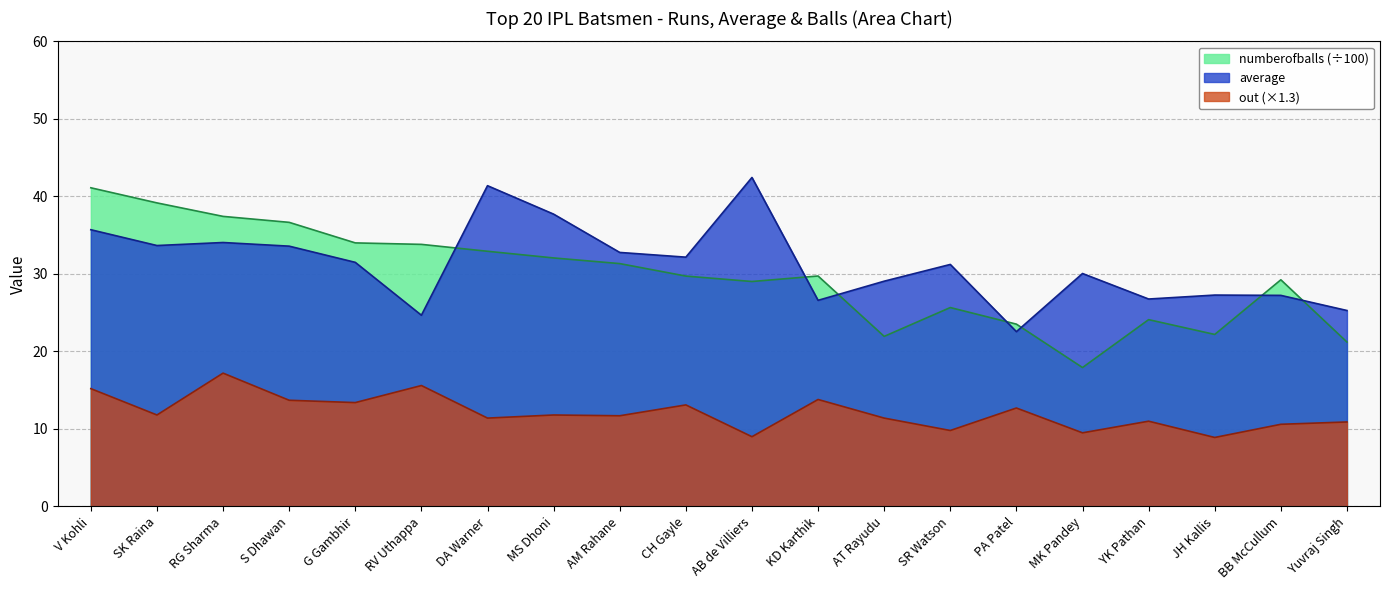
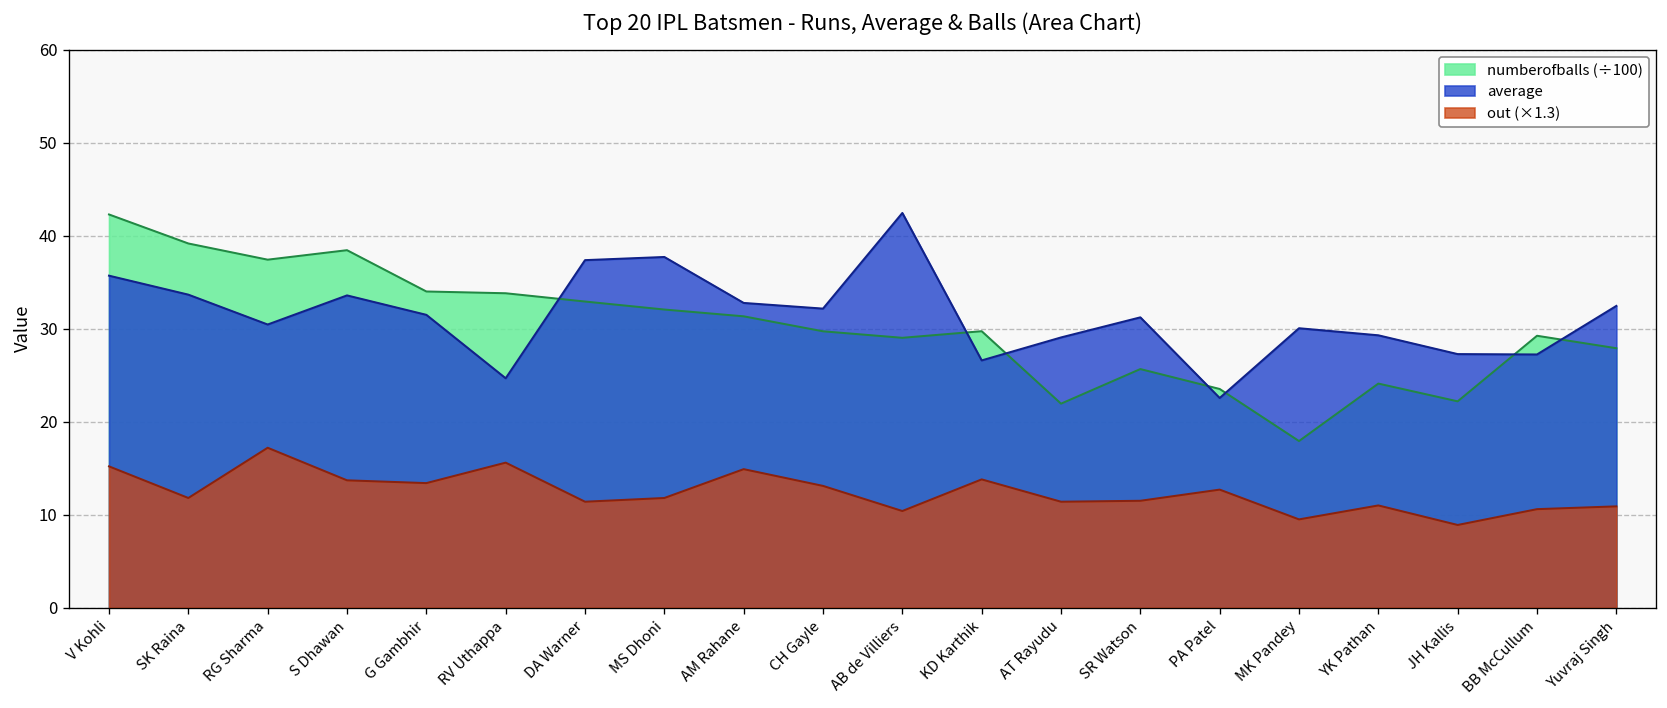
  {
    "numberofballs (÷100)": {
-     "V Kohli": 41,
+     "V Kohli": 42,
      "SK Raina": 39,
      "RG Sharma": 37,
-     "S Dhawan": 37,
+     "S Dhawan": 38,
      "G Gambhir": 34,
      "RV Uthappa": 34,
      "DA Warner": 33,
      "MS Dhoni": 32,
      "AM Rahane": 31,
      "CH Gayle": 30,
      "AB de Villiers": 29,
      "KD Karthik": 30,
      "AT Rayudu": 22,
      "SR Watson": 26,
      "PA Patel": 24,
      "MK Pandey": 18,
      "YK Pathan": 24,
      "JH Kallis": 22,
      "BB McCullum": 29,
-     "Yuvraj Singh": 21
+     "Yuvraj Singh": 28
    },
    "average": {
      "V Kohli": 36,
      "SK Raina": 34,
-     "RG Sharma": 34,
+     "RG Sharma": 30,
      "S Dhawan": 34,
      "G Gambhir": 31,
      "RV Uthappa": 25,
-     "DA Warner": 41,
+     "DA Warner": 37,
      "MS Dhoni": 38,
      "AM Rahane": 33,
      "CH Gayle": 32,
      "AB de Villiers": 42,
      "KD Karthik": 27,
      "AT Rayudu": 29,
      "SR Watson": 31,
      "PA Patel": 23,
      "MK Pandey": 30,
-     "YK Pathan": 27,
+     "YK Pathan": 29,
      "JH Kallis": 27,
      "BB McCullum": 27,
-     "Yuvraj Singh": 25
+     "Yuvraj Singh": 32
    },
    "out (×1.3)": {
      "V Kohli": 15,
      "SK Raina": 12,
      "RG Sharma": 17,
      "S Dhawan": 14,
      "G Gambhir": 13,
      "RV Uthappa": 16,
      "DA Warner": 11,
      "MS Dhoni": 12,
-     "AM Rahane": 12,
+     "AM Rahane": 15,
      "CH Gayle": 13,
-     "AB de Villiers": 9,
+     "AB de Villiers": 10,
      "KD Karthik": 14,
      "AT Rayudu": 11,
-     "SR Watson": 10,
+     "SR Watson": 12,
      "PA Patel": 13,
      "MK Pandey": 10,
      "YK Pathan": 11,
      "JH Kallis": 9,
      "BB McCullum": 11,
      "Yuvraj Singh": 11
    }
  }
